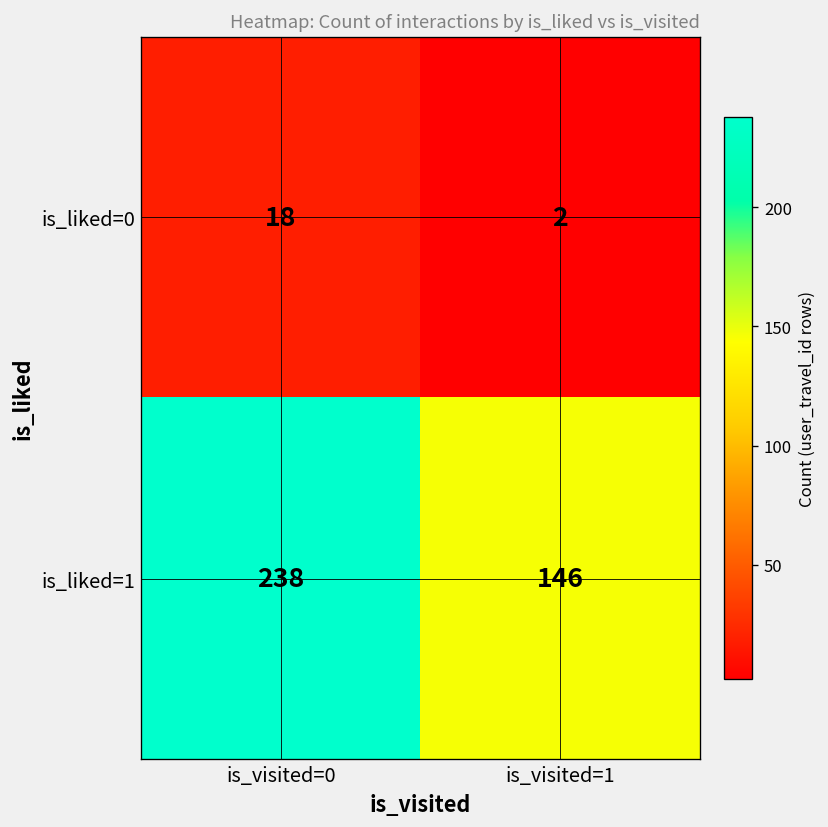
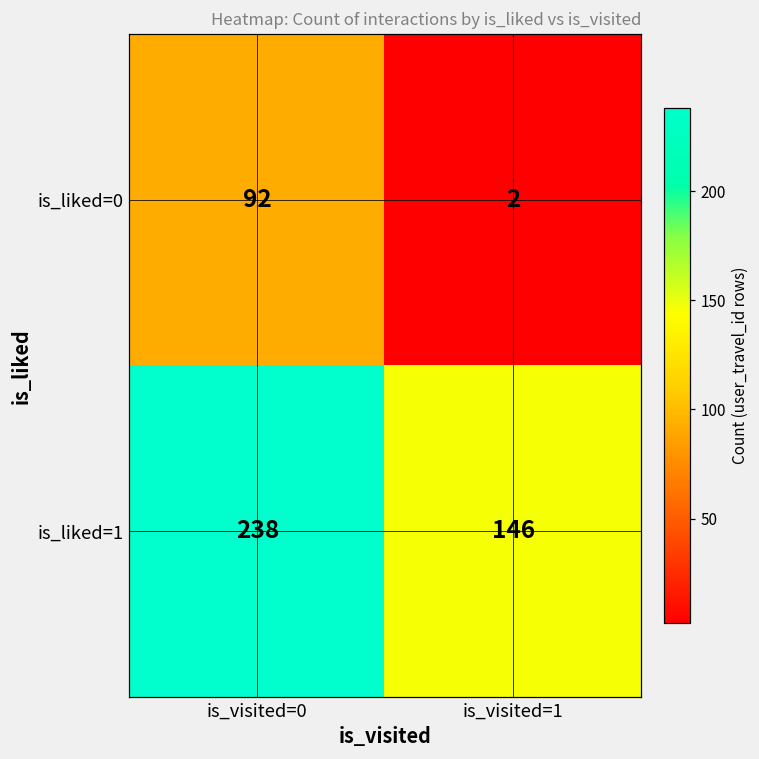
  {
    "is_liked=0": {
-     "is_visited=0": 18,
+     "is_visited=0": 92,
      "is_visited=1": 2
    },
    "is_liked=1": {
      "is_visited=0": 238,
      "is_visited=1": 146
    }
  }
